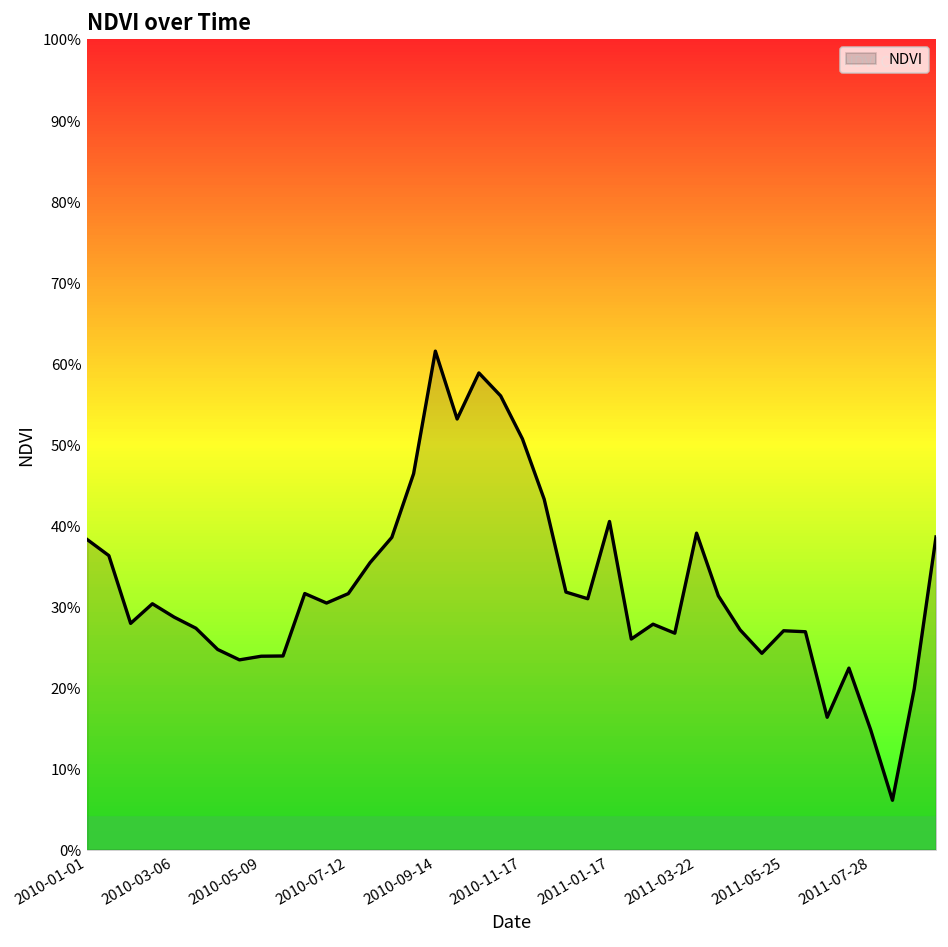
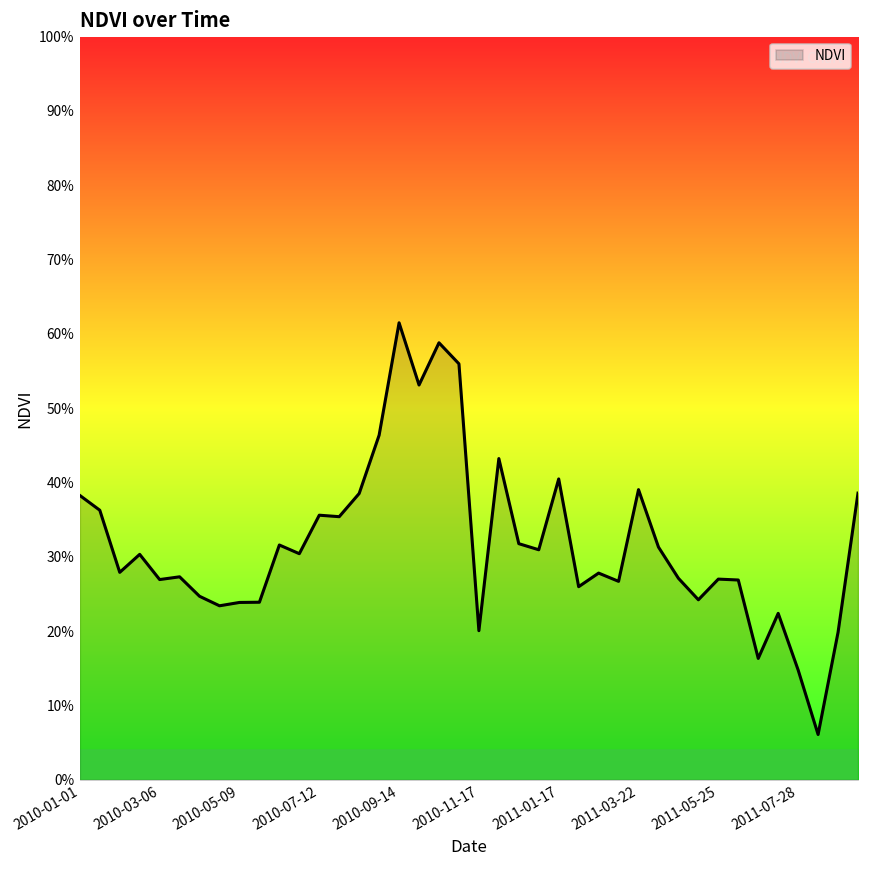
  {
    "2010-01-01": "38%",
-   "2010-03-06": "29%",
+   "2010-03-06": "27%",
    "2010-05-09": "24%",
-   "2010-07-12": "32%",
+   "2010-07-12": "36%",
    "2010-09-14": "62%",
-   "2010-11-17": "51%",
+   "2010-11-17": "20%",
    "2011-01-17": "40%",
    "2011-03-22": "39%",
    "2011-05-25": "27%",
    "2011-07-28": "15%"
  }
